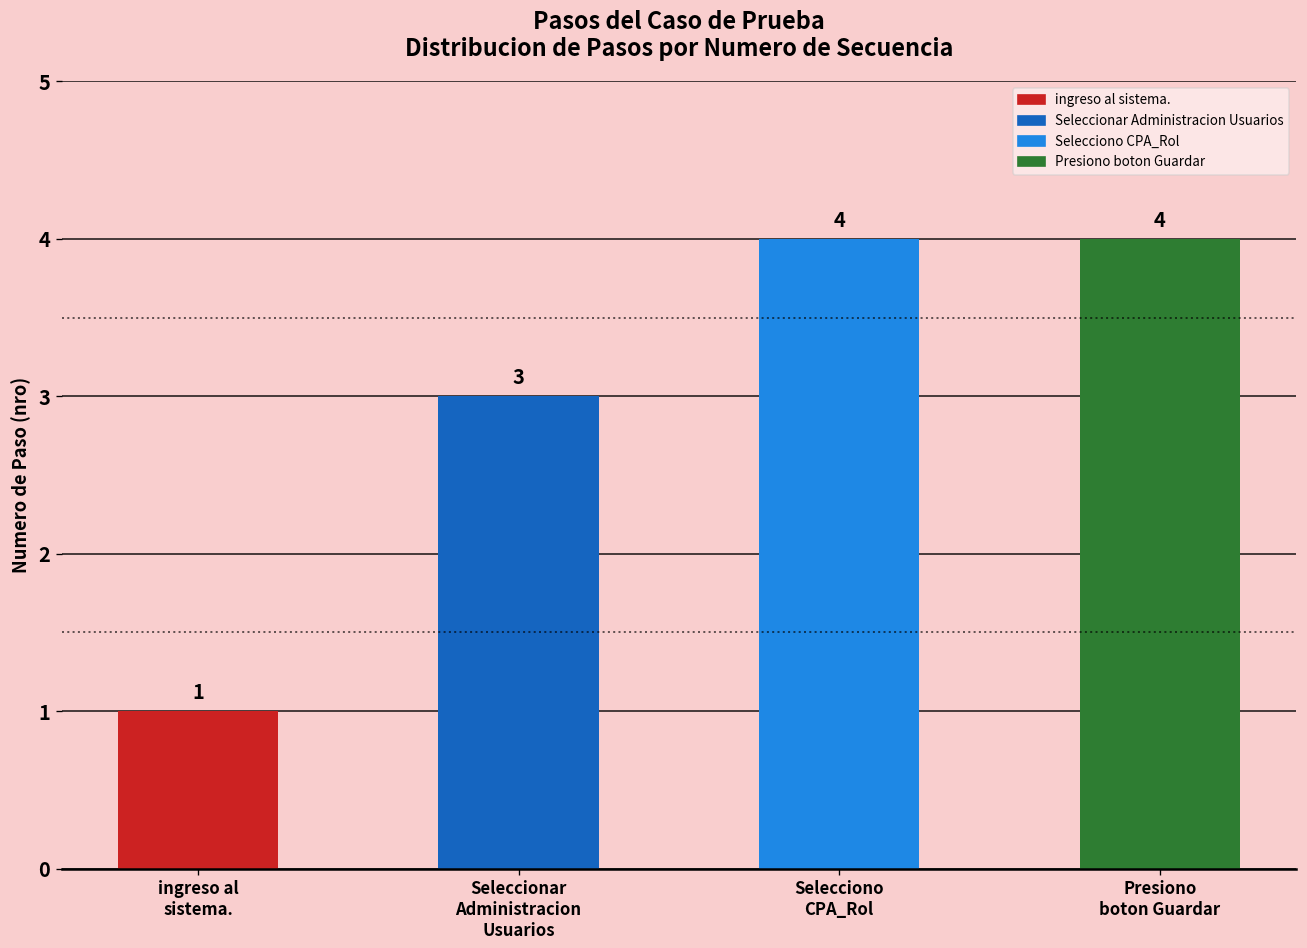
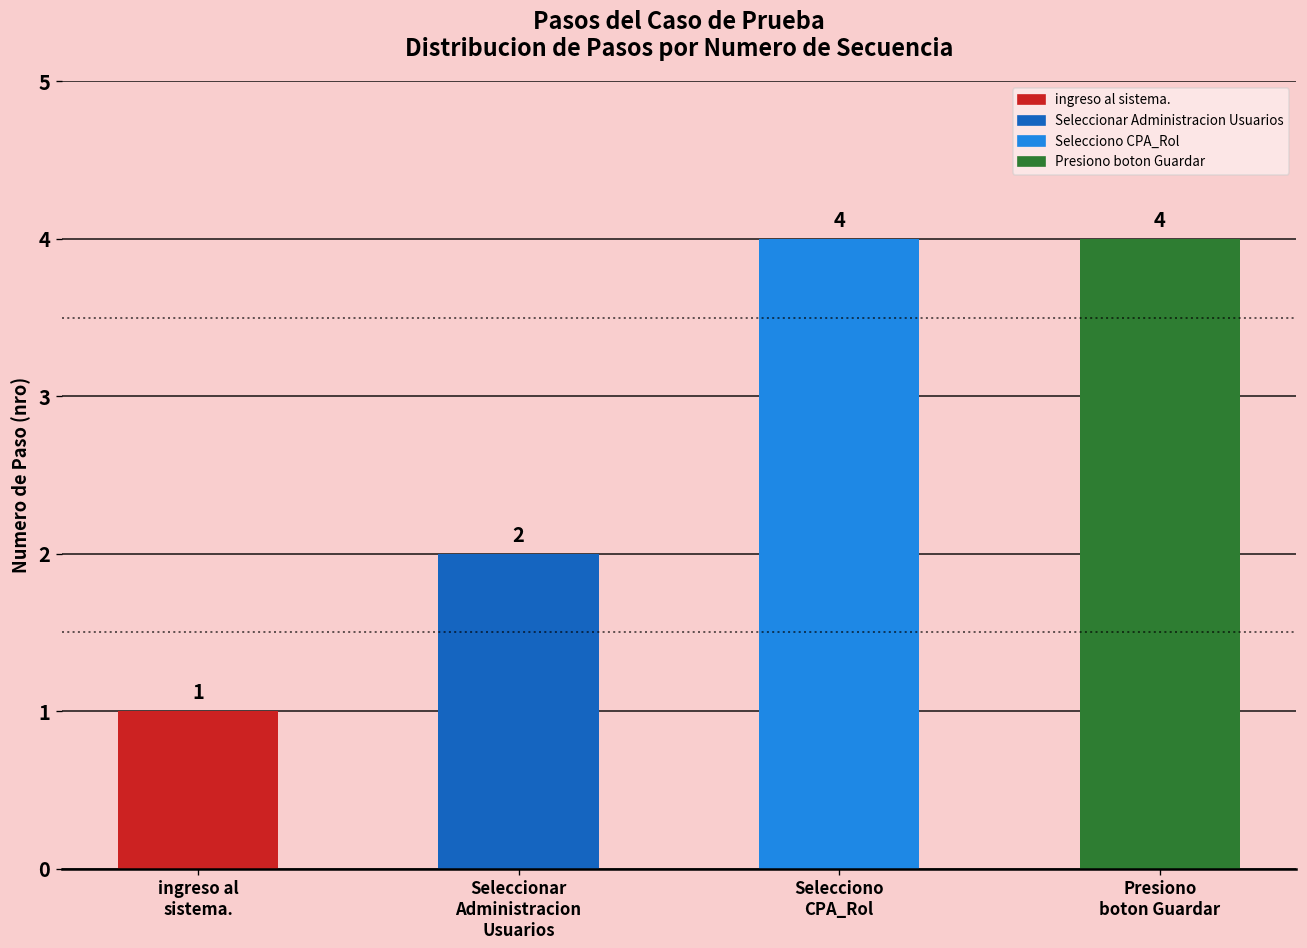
  {
    "ingreso al sistema.": 1,
-   "Seleccionar Administracion Usuarios": 3,
+   "Seleccionar Administracion Usuarios": 2,
    "Selecciono CPA_Rol": 4,
    "Presiono boton Guardar": 4
  }
